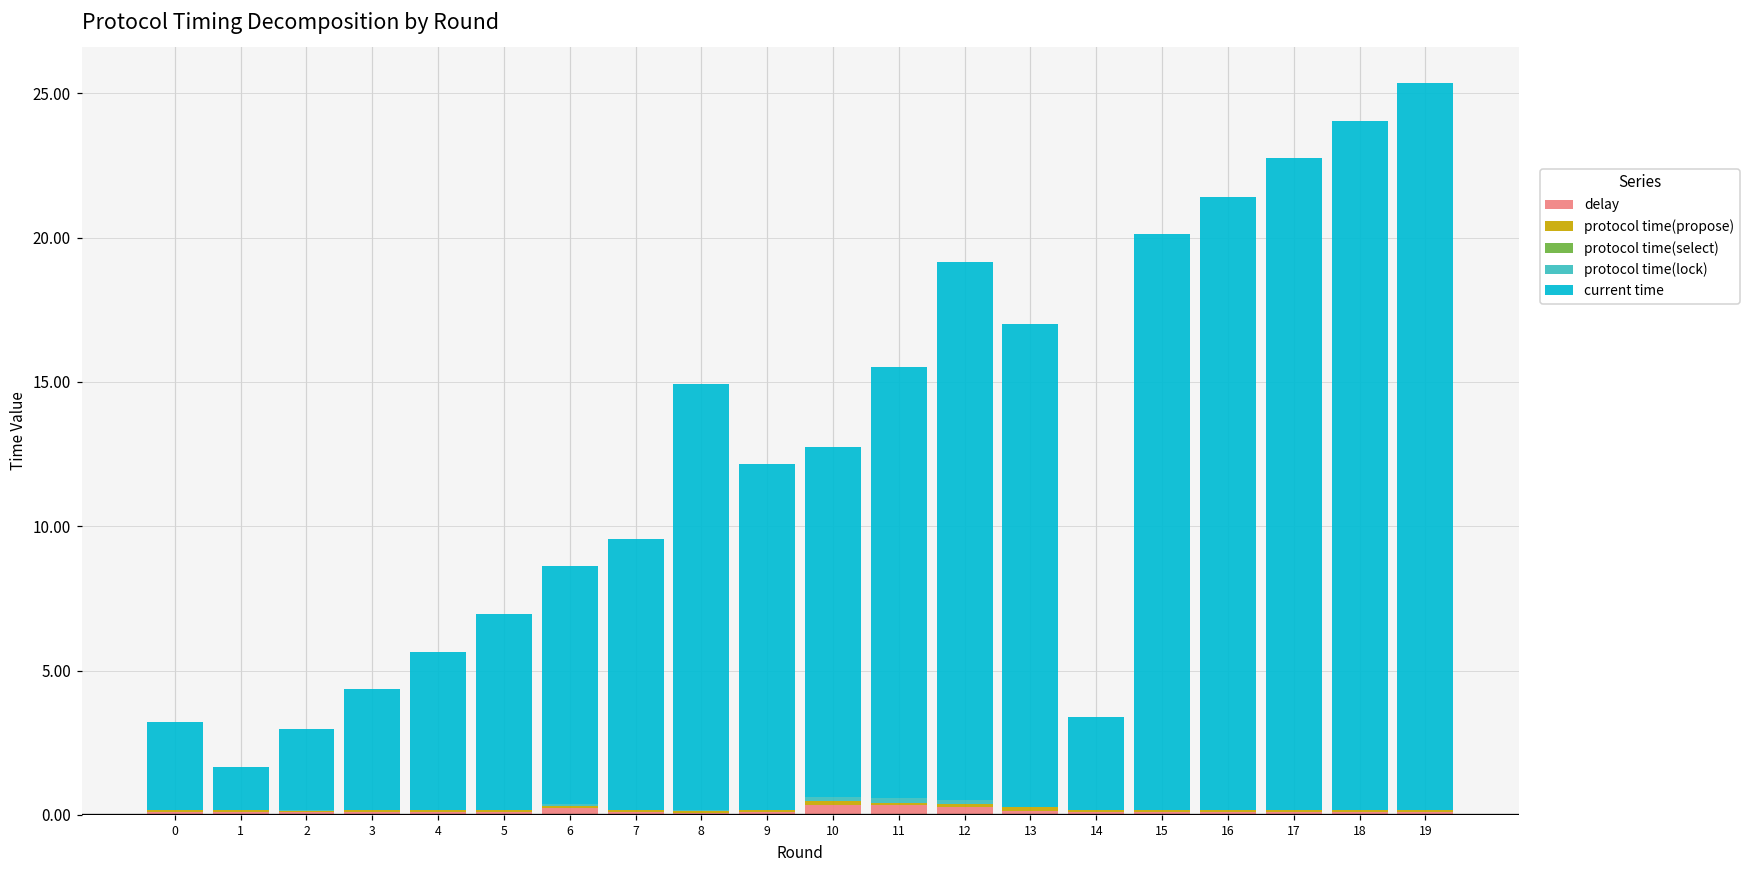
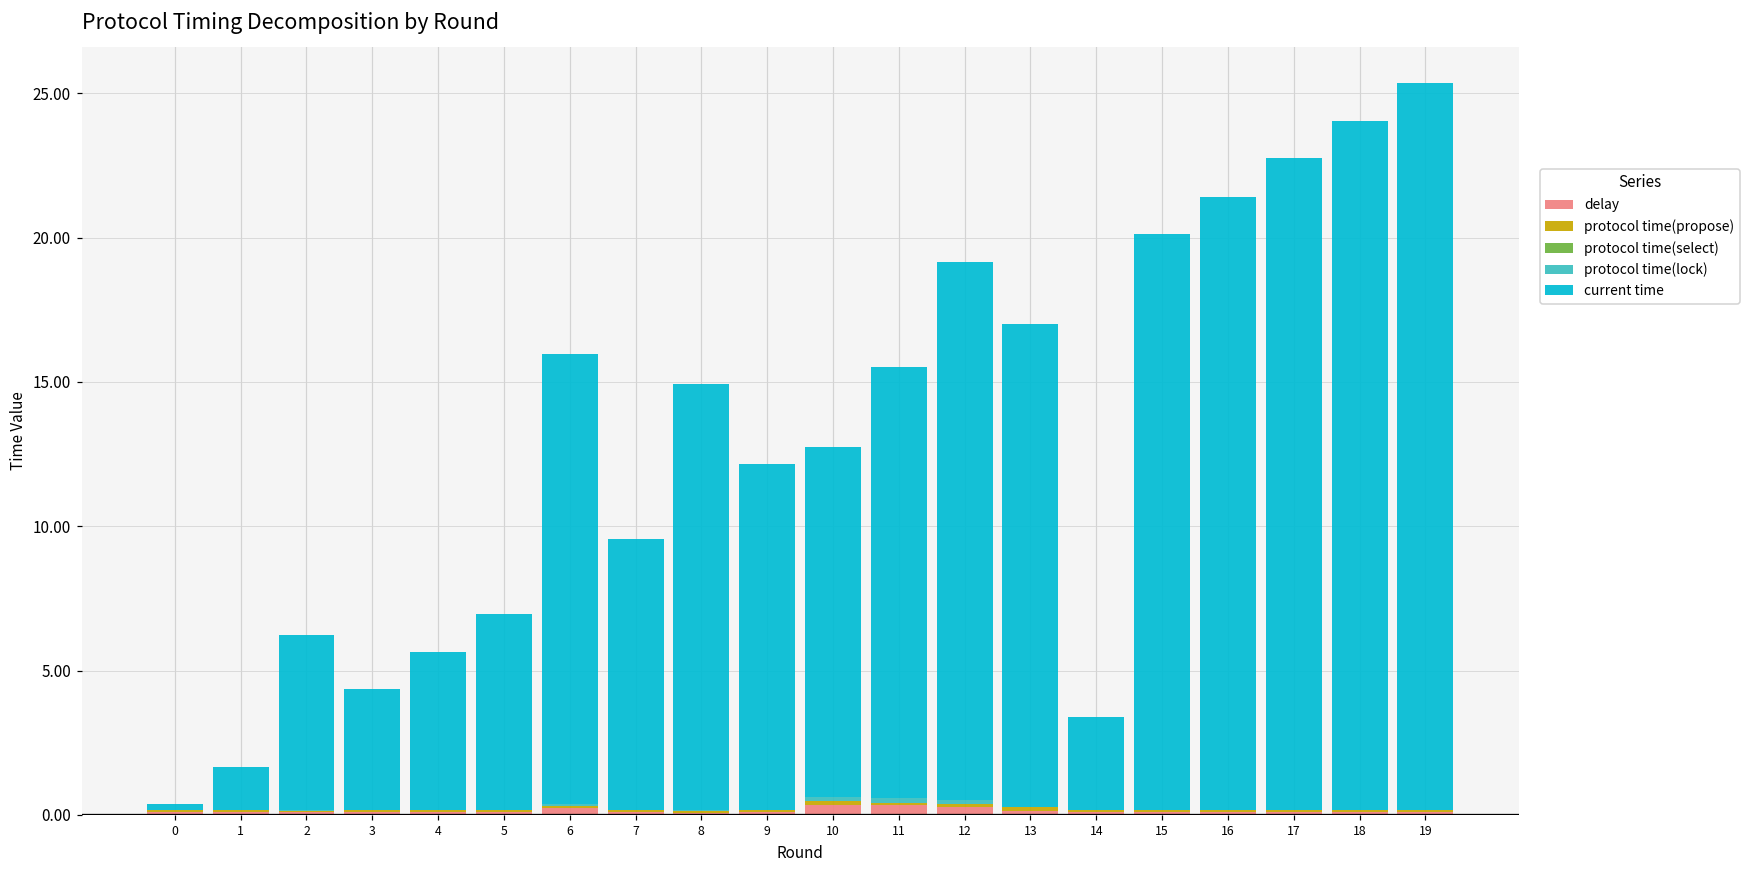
  {
    "protocol time(propose)": {
      "10": 0.1,
      "13": 0.1
    },
    "protocol time(lock)": {
      "10": 0.2,
      "11": 0.2,
      "12": 0.1
    },
    "current time": {
-     "0": 3.0,
+     "0": 0.2,
      "1": 1.5,
-     "2": 2.8,
+     "2": 6.1,
      "3": 4.2,
      "4": 5.5,
      "5": 6.8,
-     "6": 8.2,
+     "6": 15.6,
      "7": 9.4,
      "8": 14.8,
      "9": 12.0,
      "10": 12.1,
      "11": 14.9,
      "12": 18.6,
      "13": 16.7,
      "14": 3.2,
      "15": 19.9,
      "16": 21.2,
      "17": 22.6,
      "18": 23.9,
      "19": 25.2
    }
  }
